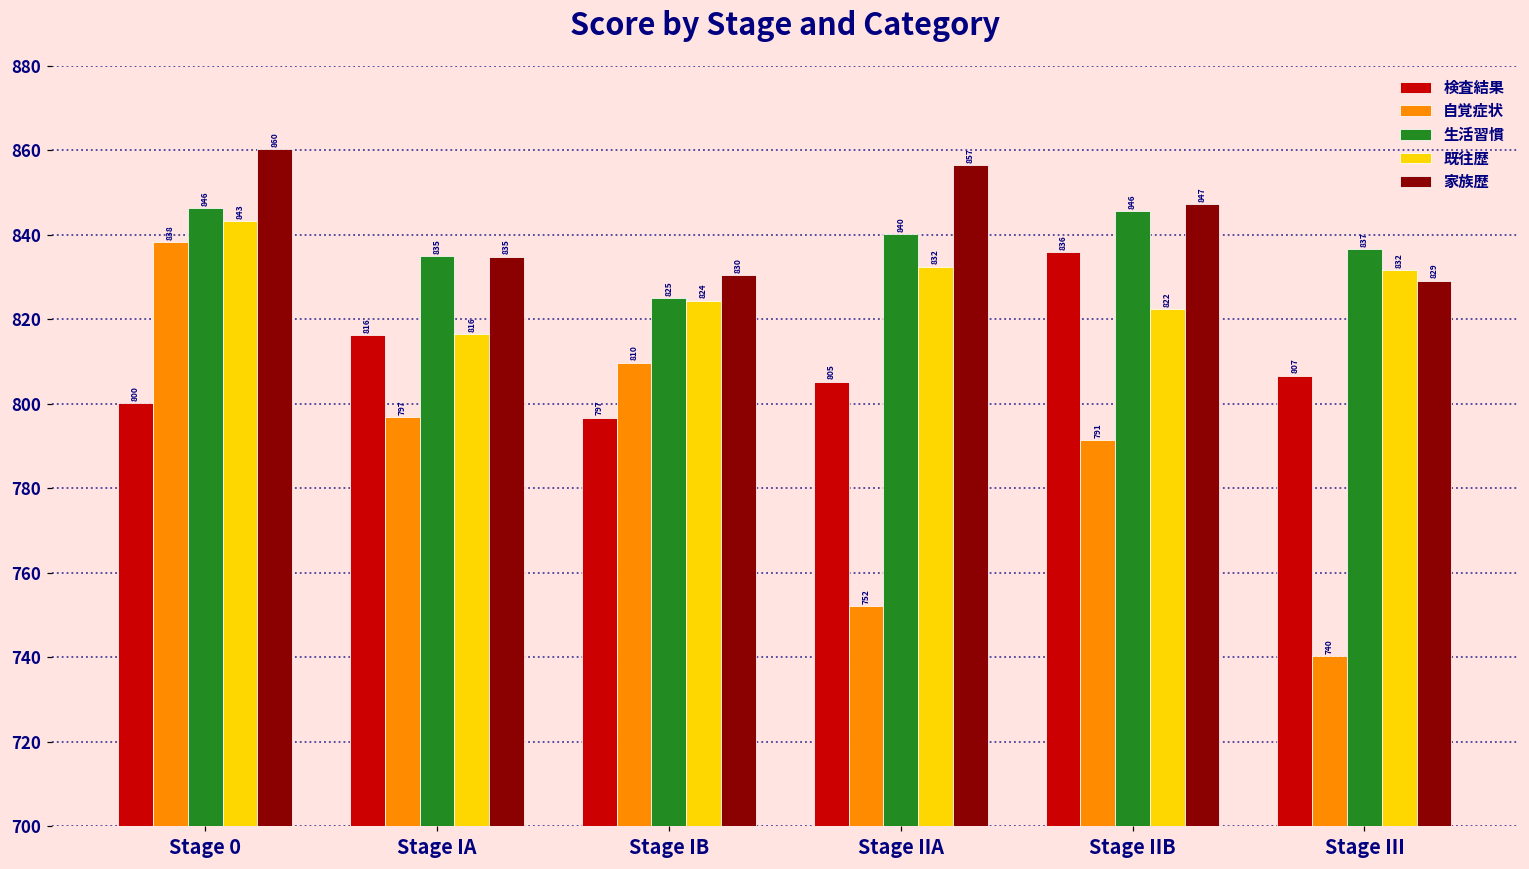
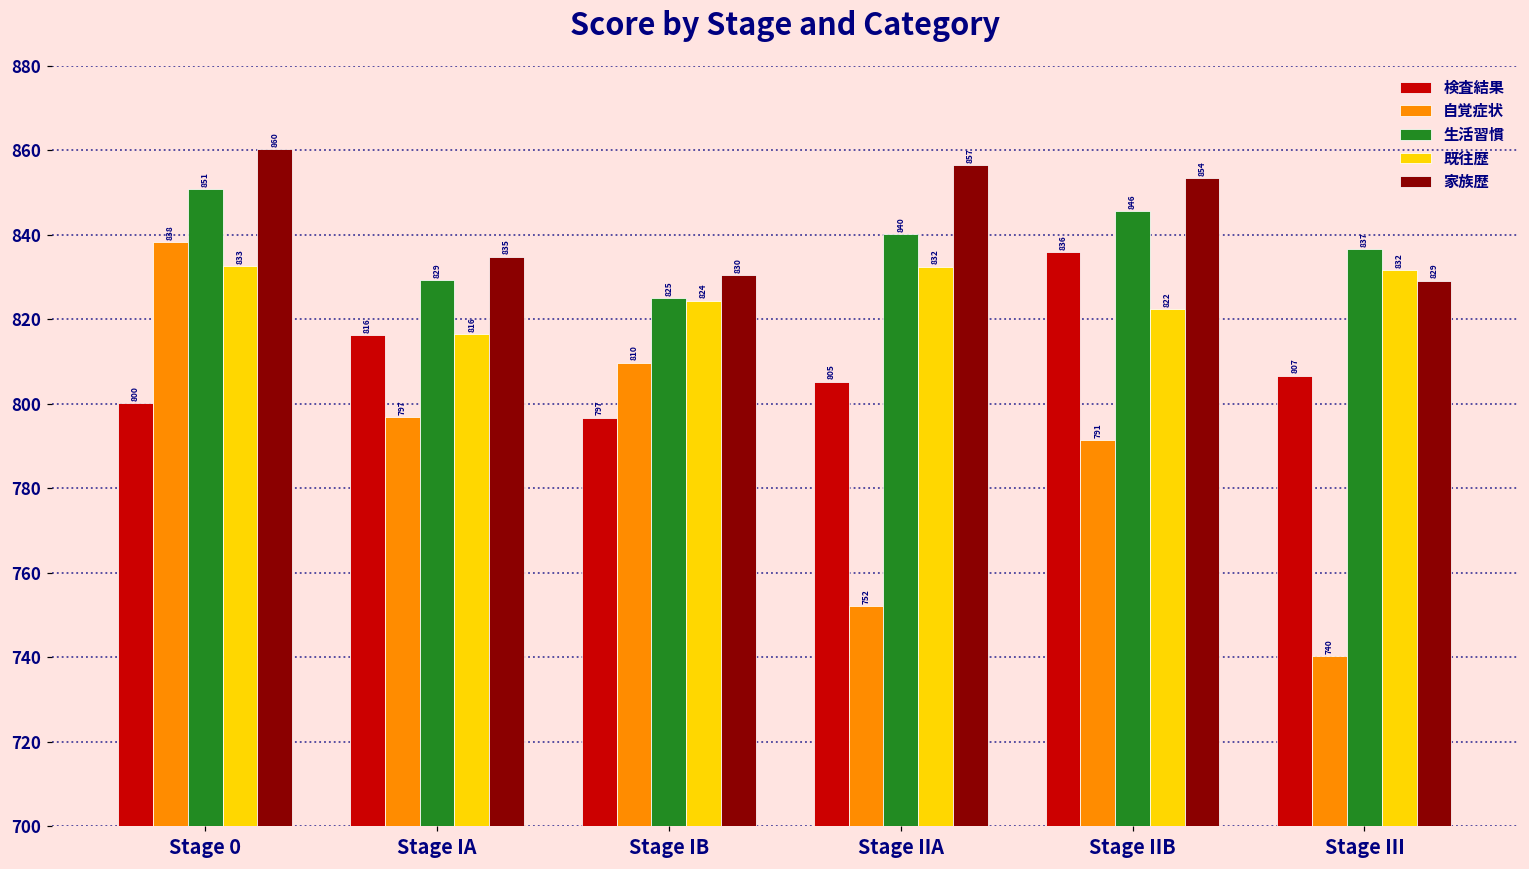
  {
    "検査結果": {
      "Stage 0": 800,
      "Stage IA": 816,
      "Stage IB": 797,
      "Stage IIA": 805,
      "Stage IIB": 836,
      "Stage III": 807
    },
    "自覚症状": {
      "Stage 0": 838,
      "Stage IA": 797,
      "Stage IB": 810,
      "Stage IIA": 752,
      "Stage IIB": 791,
      "Stage III": 740
    },
    "生活習慣": {
-     "Stage 0": 846,
-     "Stage IA": 835,
+     "Stage 0": 851,
+     "Stage IA": 829,
      "Stage IB": 825,
      "Stage IIA": 840,
      "Stage IIB": 846,
      "Stage III": 837
    },
    "既往歴": {
-     "Stage 0": 843,
+     "Stage 0": 833,
      "Stage IA": 816,
      "Stage IB": 824,
      "Stage IIA": 832,
      "Stage IIB": 822,
      "Stage III": 832
    },
    "家族歴": {
      "Stage 0": 860,
      "Stage IA": 835,
      "Stage IB": 830,
      "Stage IIA": 857,
-     "Stage IIB": 847,
+     "Stage IIB": 854,
      "Stage III": 829
    }
  }
